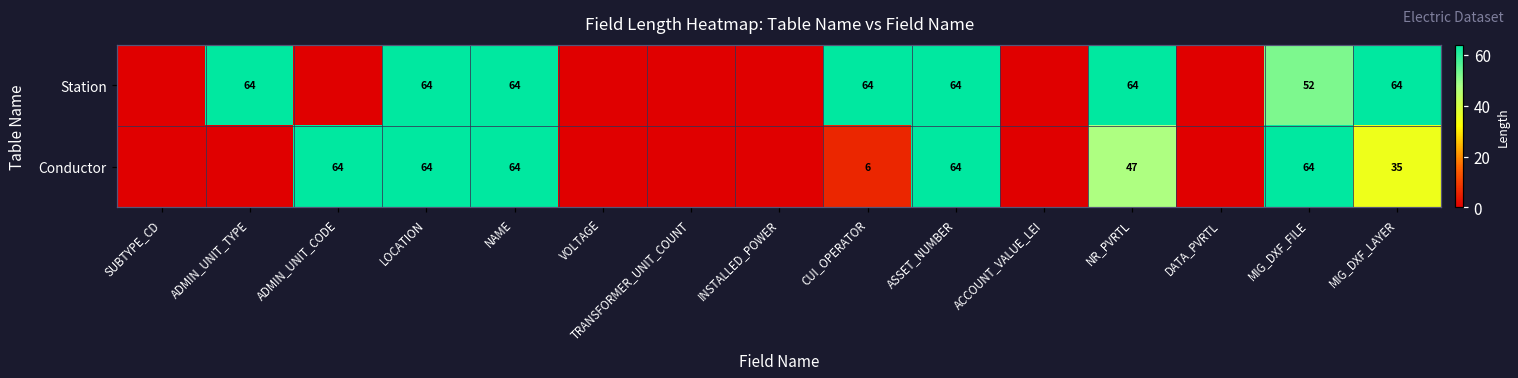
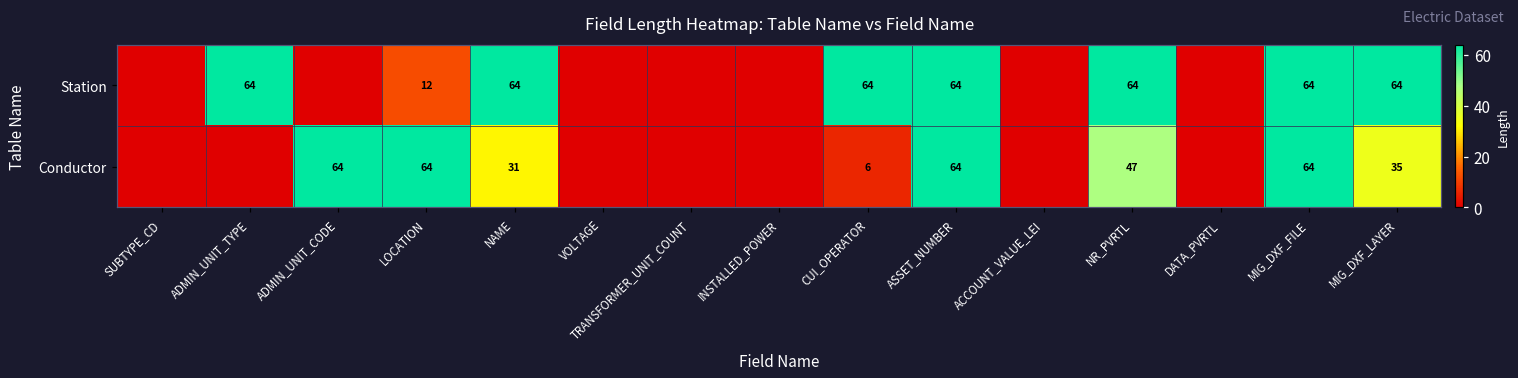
  {
    "Station": {
      "ADMIN_UNIT_TYPE": 64,
-     "LOCATION": 64,
+     "LOCATION": 12,
      "NAME": 64,
      "CUI_OPERATOR": 64,
      "ASSET_NUMBER": 64,
      "NR_PVRTL": 64,
-     "MIG_DXF_FILE": 52,
+     "MIG_DXF_FILE": 64,
      "MIG_DXF_LAYER": 64
    },
    "Conductor": {
      "ADMIN_UNIT_CODE": 64,
      "LOCATION": 64,
-     "NAME": 64,
+     "NAME": 31,
      "CUI_OPERATOR": 6,
      "ASSET_NUMBER": 64,
      "NR_PVRTL": 47,
      "MIG_DXF_FILE": 64,
      "MIG_DXF_LAYER": 35
    }
  }
